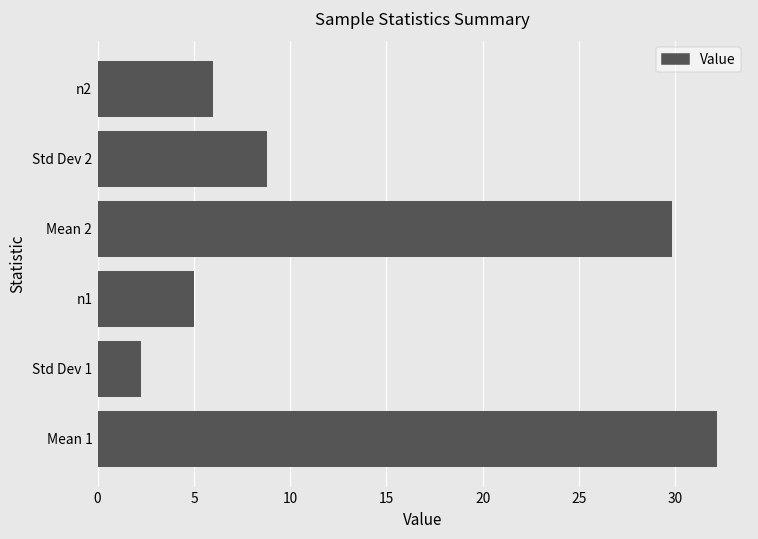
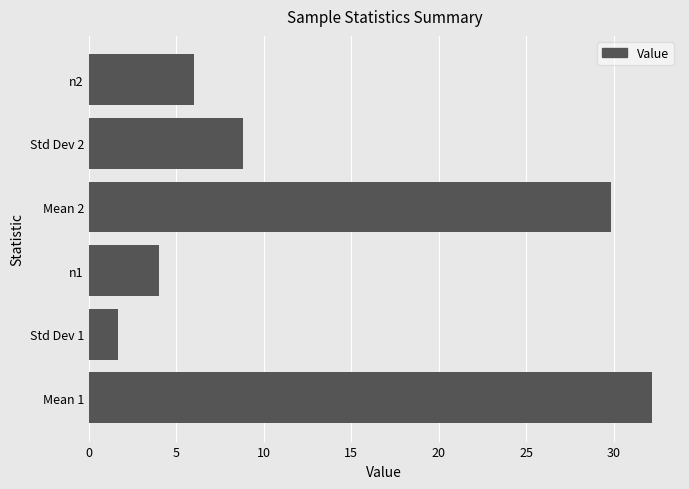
  {
    "n2": 6.0,
    "Std Dev 2": 8.8,
    "Mean 2": 29.8,
-   "n1": 5,
-   "Std Dev 1": 2.2,
+   "n1": 4,
+   "Std Dev 1": 1.7,
    "Mean 1": 32.2
  }
